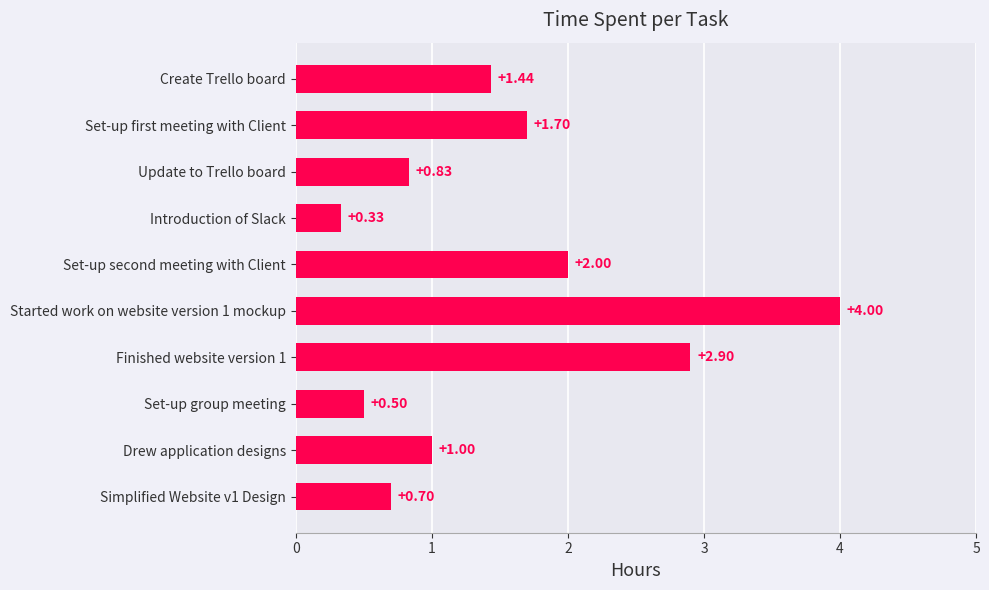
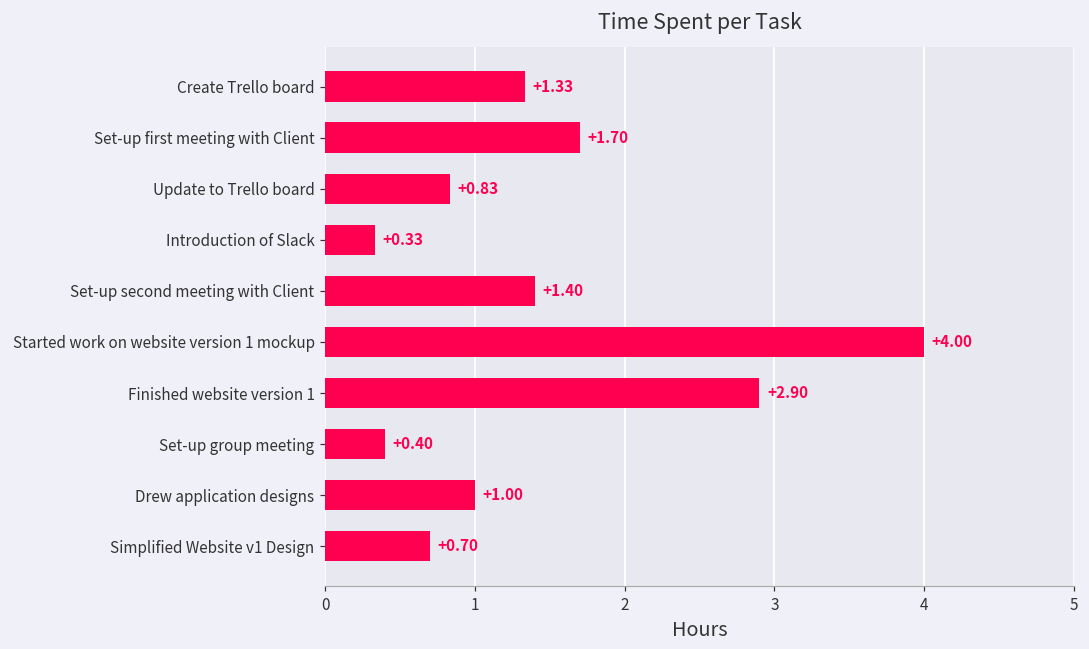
  {
-   "Create Trello board": "+1.44",
+   "Create Trello board": "+1.33",
    "Set-up first meeting with Client": "+1.70",
    "Update to Trello board": "+0.83",
    "Introduction of Slack": "+0.33",
-   "Set-up second meeting with Client": "+2.00",
+   "Set-up second meeting with Client": "+1.40",
    "Started work on website version 1 mockup": "+4.00",
    "Finished website version 1": "+2.90",
-   "Set-up group meeting": "+0.50",
+   "Set-up group meeting": "+0.40",
    "Drew application designs": "+1.00",
    "Simplified Website v1 Design": "+0.70"
  }
